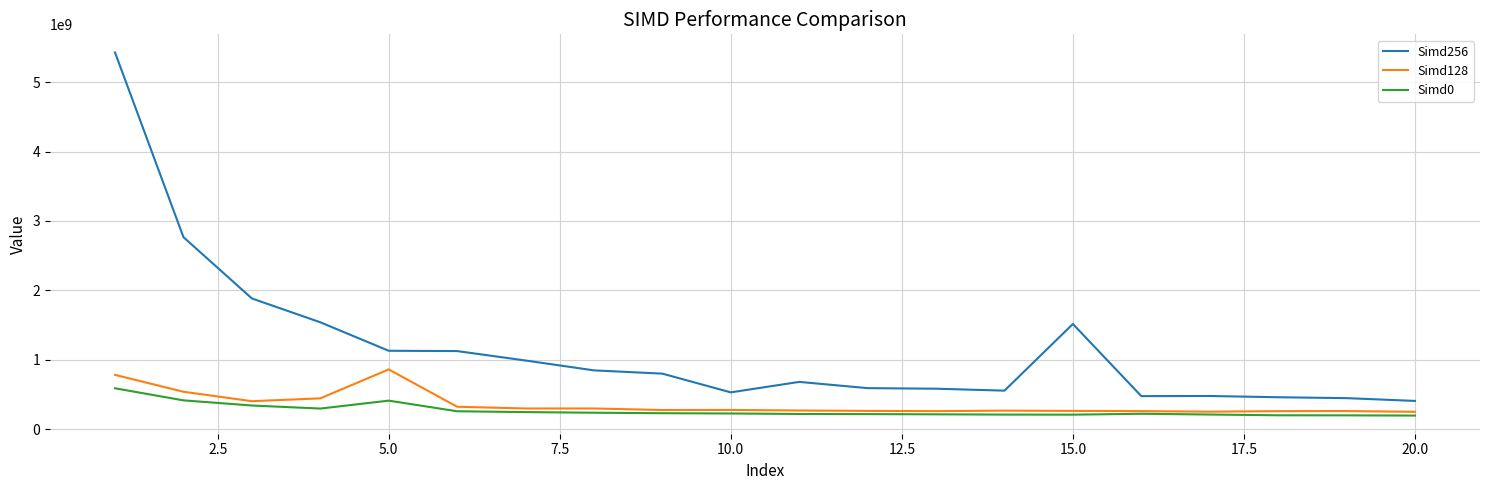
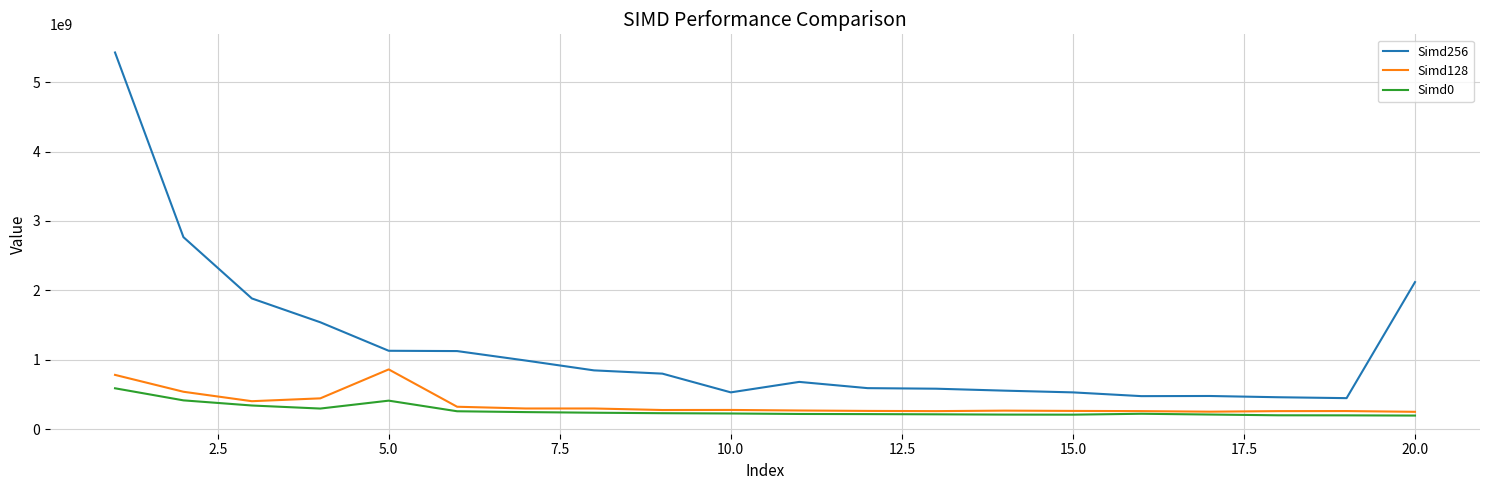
  {
    "Simd256": {
      "5.0": 1100000000,
      "10.0": 500000000,
-     "15.0": 1500000000,
-     "20.0": 400000000
+     "15.0": 500000000,
+     "20.0": 2100000000
    },
    "Simd128": {
      "5.0": 900000000,
      "10.0": 300000000,
      "15.0": 300000000,
      "20.0": 300000000
    },
    "Simd0": {
      "5.0": 400000000,
      "10.0": 200000000,
      "15.0": 200000000,
      "20.0": 200000000
    }
  }
